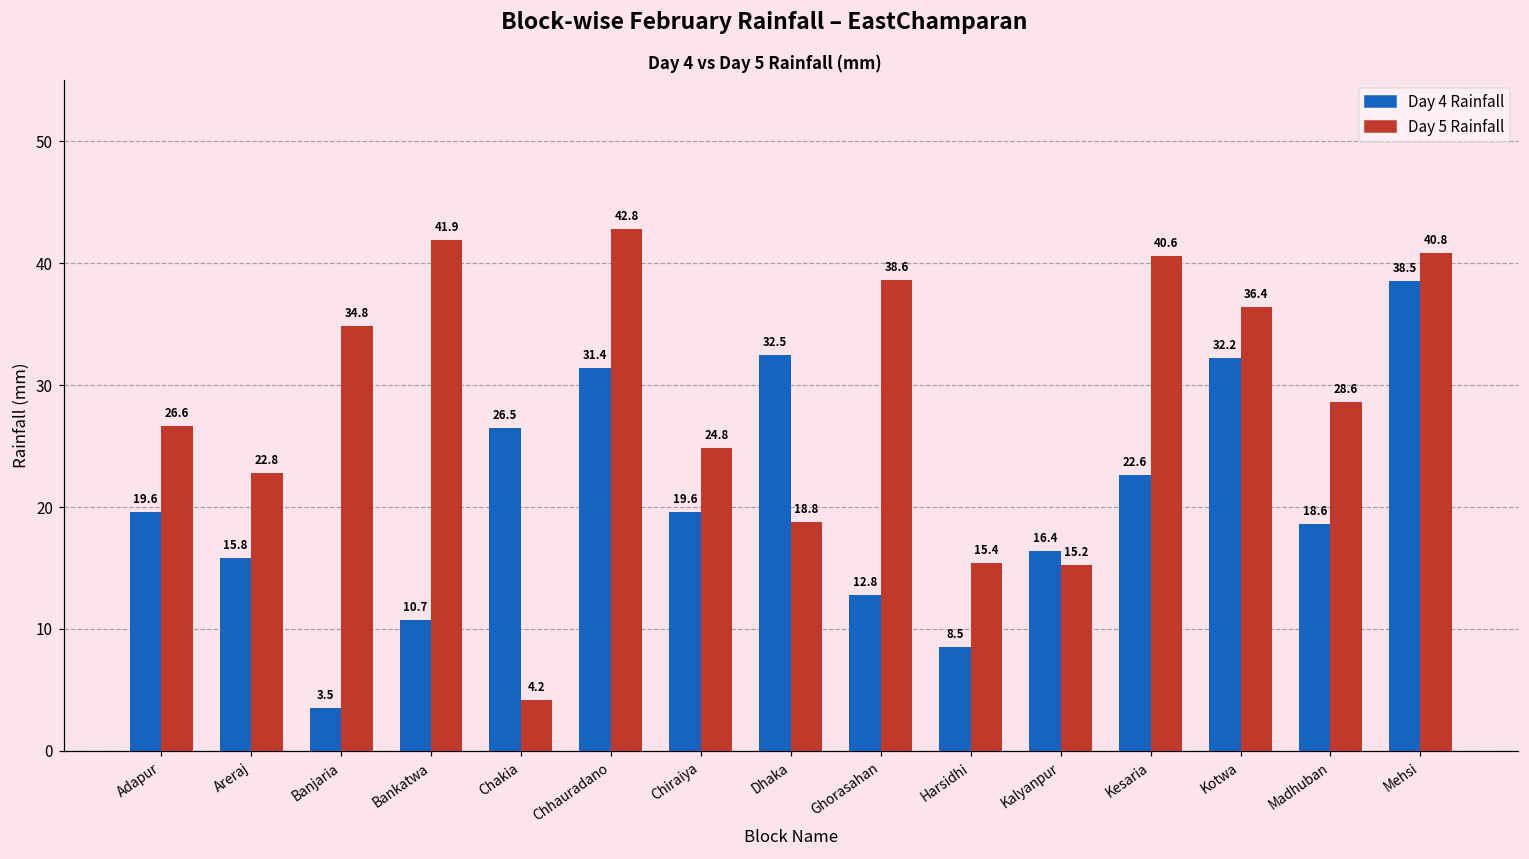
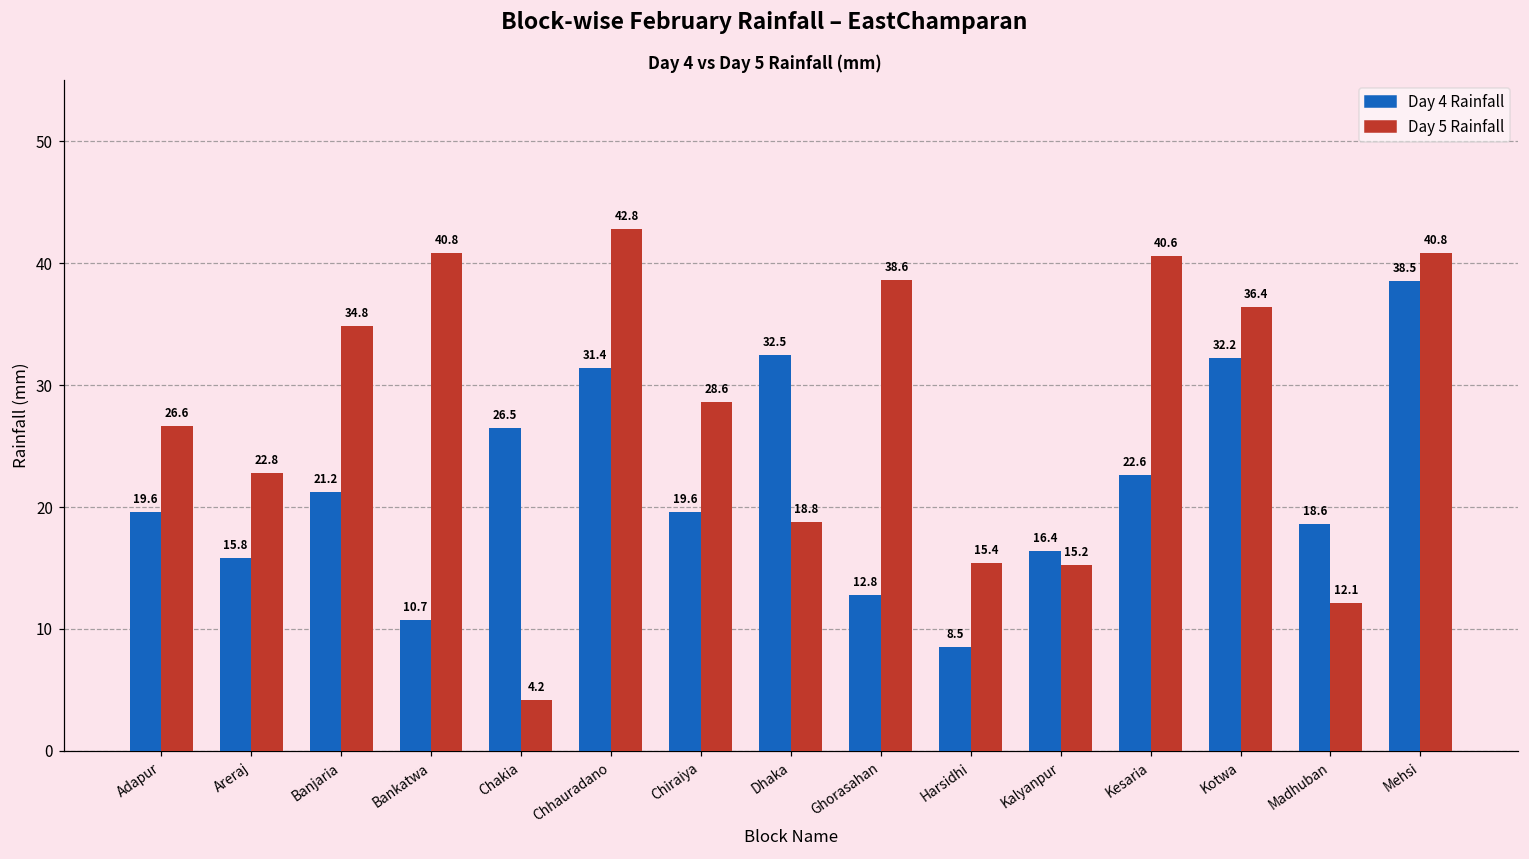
  {
    "Day 4 Rainfall": {
      "Adapur": 19.6,
      "Areraj": 15.8,
-     "Banjaria": 3.5,
+     "Banjaria": 21.2,
      "Bankatwa": 10.7,
      "Chakia": 26.5,
      "Chhauradano": 31.4,
      "Chiraiya": 19.6,
      "Dhaka": 32.5,
      "Ghorasahan": 12.8,
      "Harsidhi": 8.5,
      "Kalyanpur": 16.4,
      "Kesaria": 22.6,
      "Kotwa": 32.2,
      "Madhuban": 18.6,
      "Mehsi": 38.5
    },
    "Day 5 Rainfall": {
      "Adapur": 26.6,
      "Areraj": 22.8,
      "Banjaria": 34.8,
-     "Bankatwa": 41.9,
+     "Bankatwa": 40.8,
      "Chakia": 4.2,
      "Chhauradano": 42.8,
-     "Chiraiya": 24.8,
+     "Chiraiya": 28.6,
      "Dhaka": 18.8,
      "Ghorasahan": 38.6,
      "Harsidhi": 15.4,
      "Kalyanpur": 15.2,
      "Kesaria": 40.6,
      "Kotwa": 36.4,
-     "Madhuban": 28.6,
+     "Madhuban": 12.1,
      "Mehsi": 40.8
    }
  }
